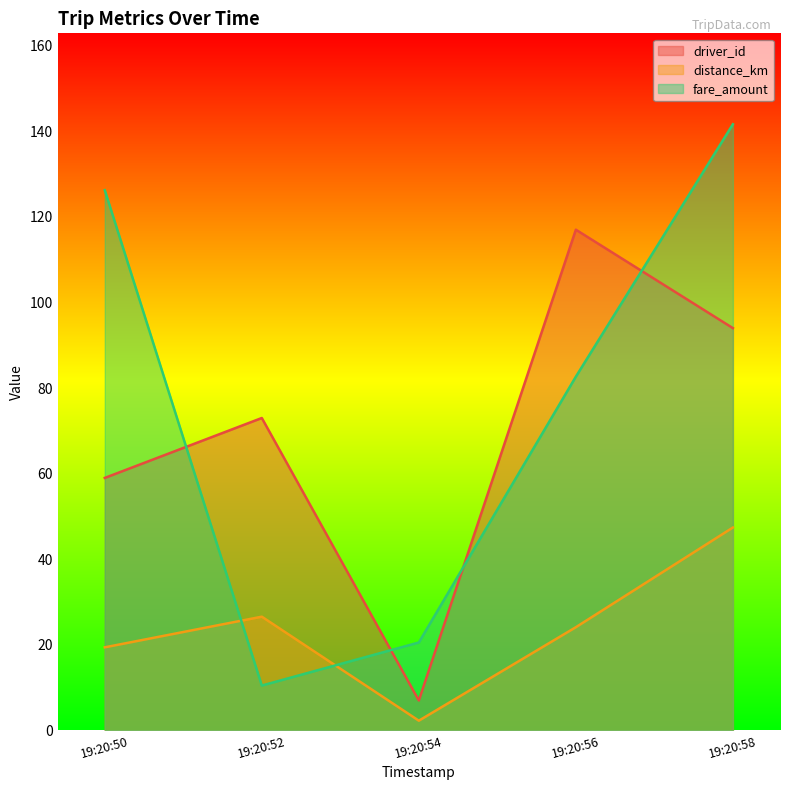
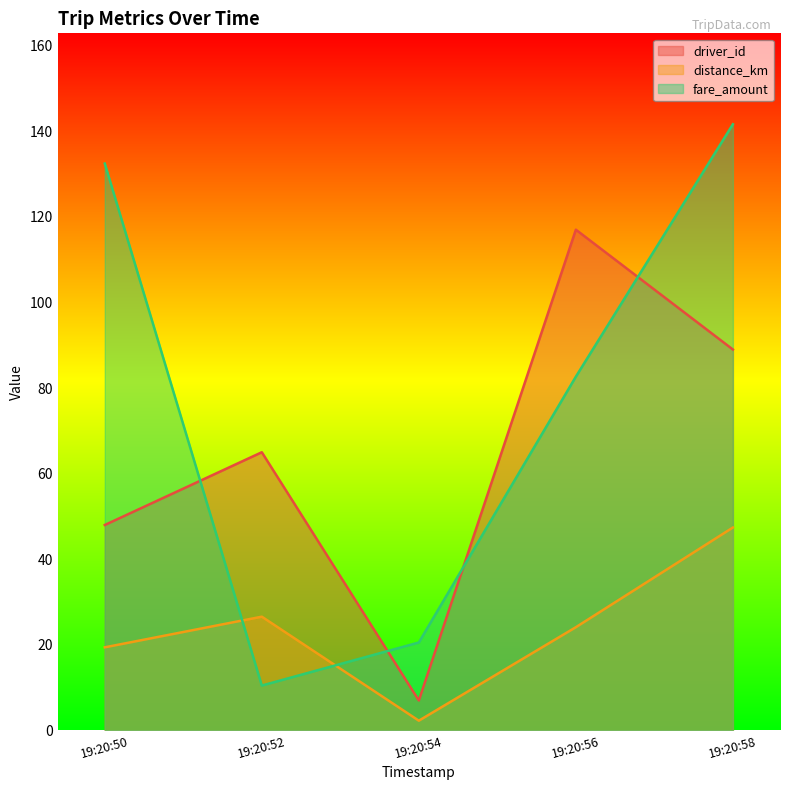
  {
    "driver_id": {
-     "19:20:50": 59,
-     "19:20:52": 73,
+     "19:20:50": 48,
+     "19:20:52": 65,
      "19:20:54": 7,
      "19:20:56": 117,
-     "19:20:58": 94
+     "19:20:58": 89
    },
    "distance_km": {
      "19:20:50": 19,
      "19:20:52": 27,
      "19:20:54": 2,
      "19:20:56": 24,
      "19:20:58": 47
    },
    "fare_amount": {
-     "19:20:50": 126,
+     "19:20:50": 132,
      "19:20:52": 10,
      "19:20:54": 21,
      "19:20:56": 83,
      "19:20:58": 142
    }
  }
